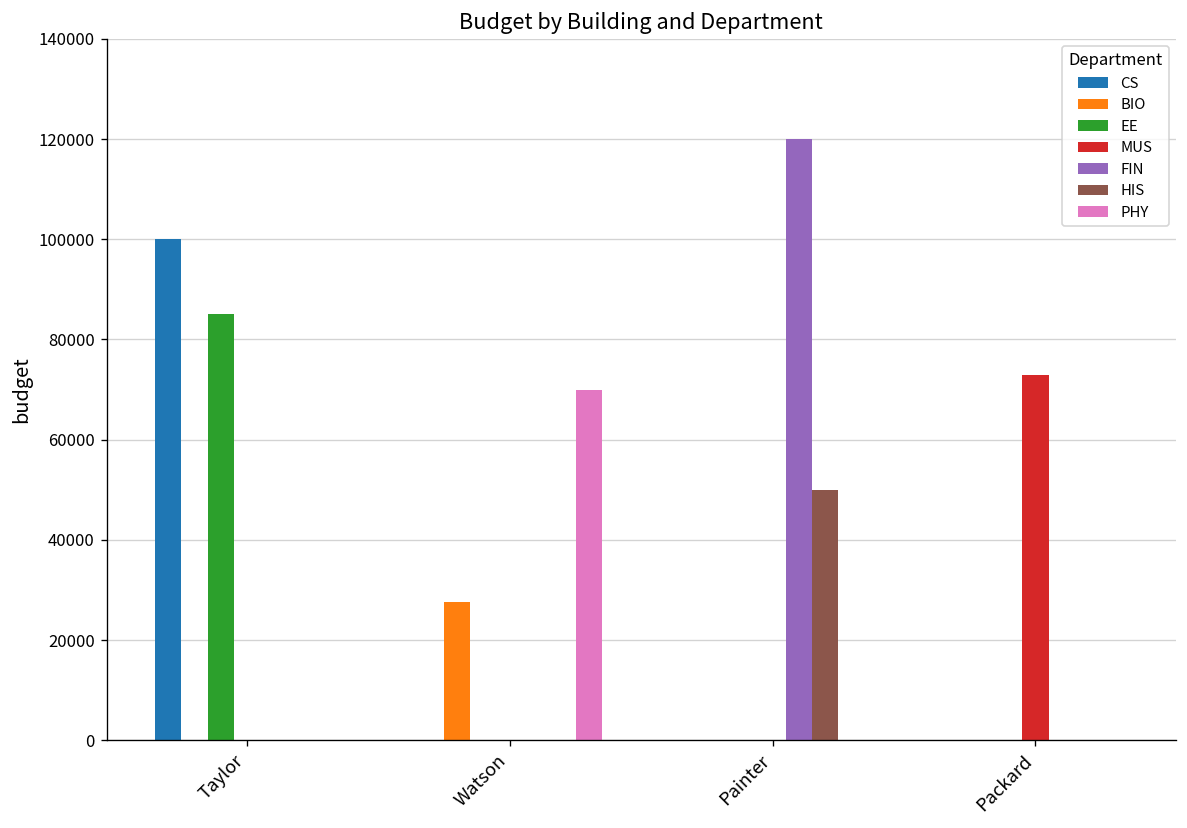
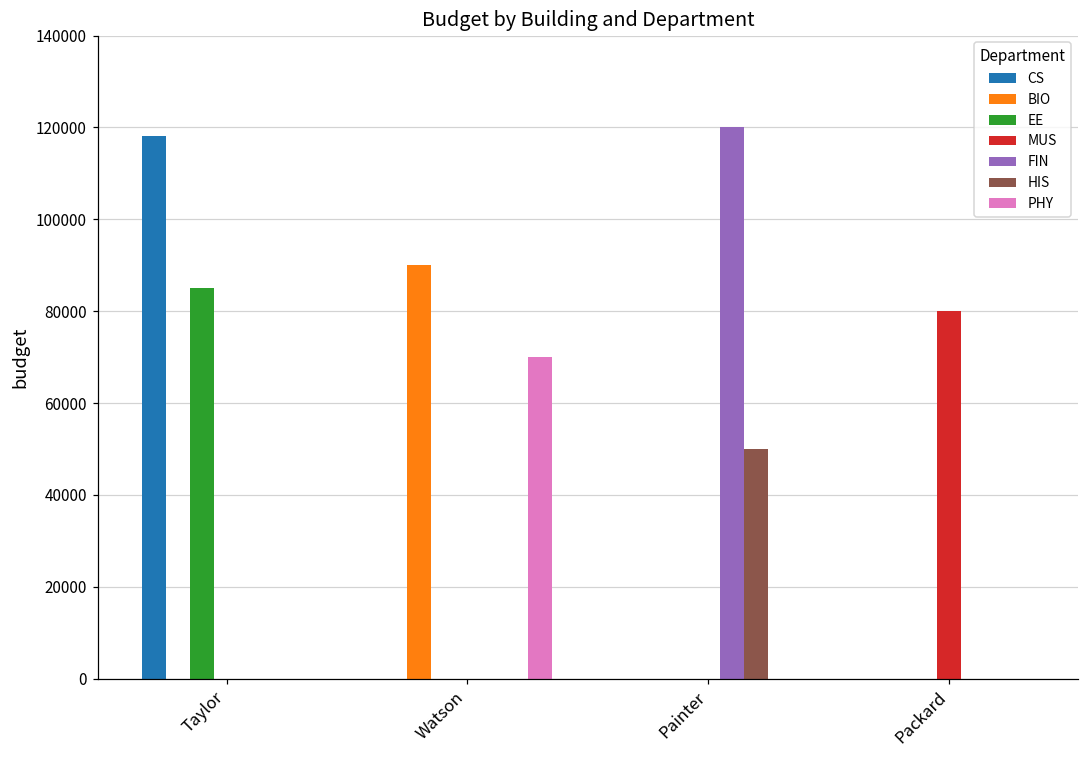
  {
    "CS": {
-     "Taylor": 100000,
+     "Taylor": 118000,
      "Watson": 0,
      "Painter": 0,
      "Packard": 0
    },
    "BIO": {
      "Taylor": 0,
-     "Watson": 28000,
+     "Watson": 90000,
      "Painter": 0,
      "Packard": 0
    },
    "EE": {
      "Taylor": 85000,
      "Watson": 0,
      "Painter": 0,
      "Packard": 0
    },
    "MUS": {
      "Taylor": 0,
      "Watson": 0,
      "Painter": 0,
-     "Packard": 73000
+     "Packard": 80000
    },
    "FIN": {
      "Taylor": 0,
      "Watson": 0,
      "Painter": 120000,
      "Packard": 0
    },
    "HIS": {
      "Taylor": 0,
      "Watson": 0,
      "Painter": 50000,
      "Packard": 0
    },
    "PHY": {
      "Taylor": 0,
      "Watson": 70000,
      "Painter": 0,
      "Packard": 0
    }
  }
